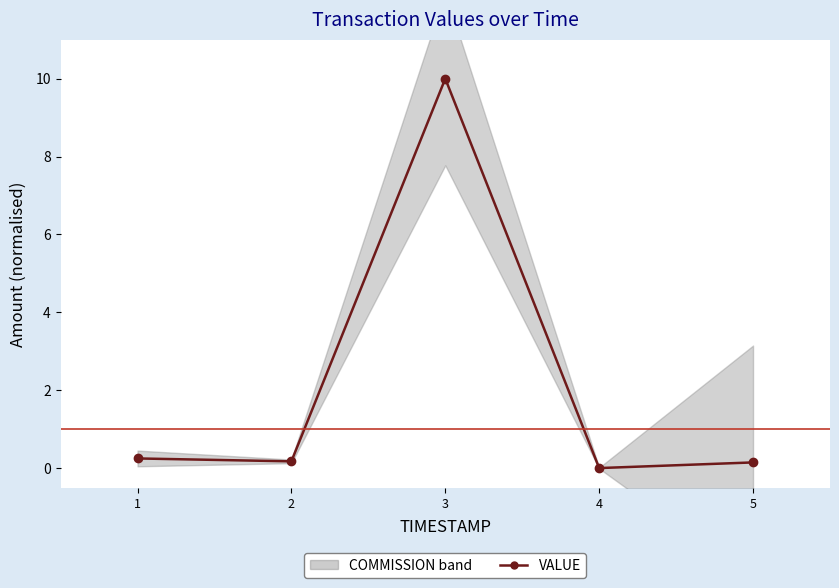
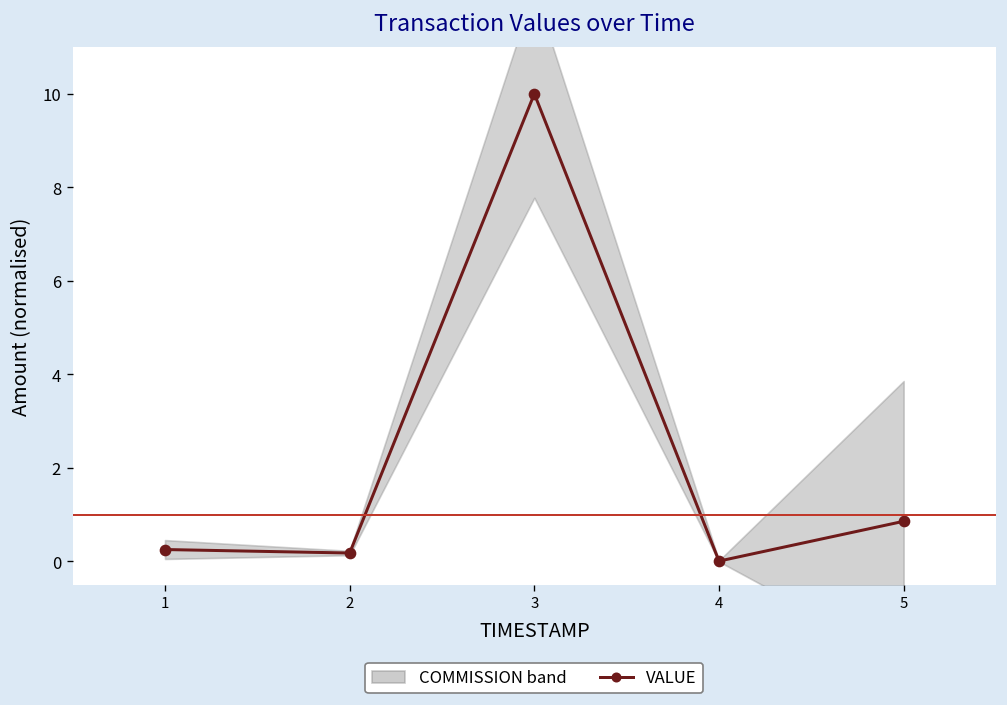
  {
    "VALUE": {
      "1": 0.3,
      "3": 10.0,
-     "5": 0.1
+     "5": 0.9
    }
  }
